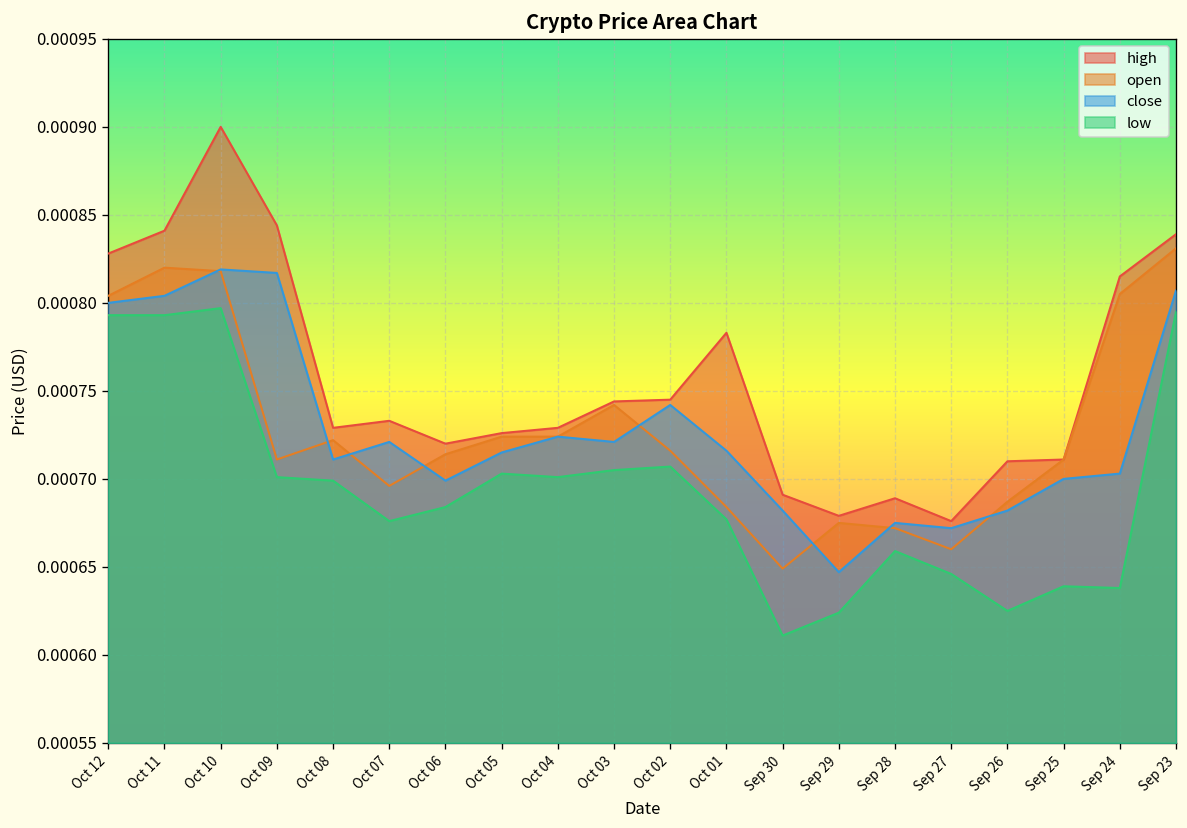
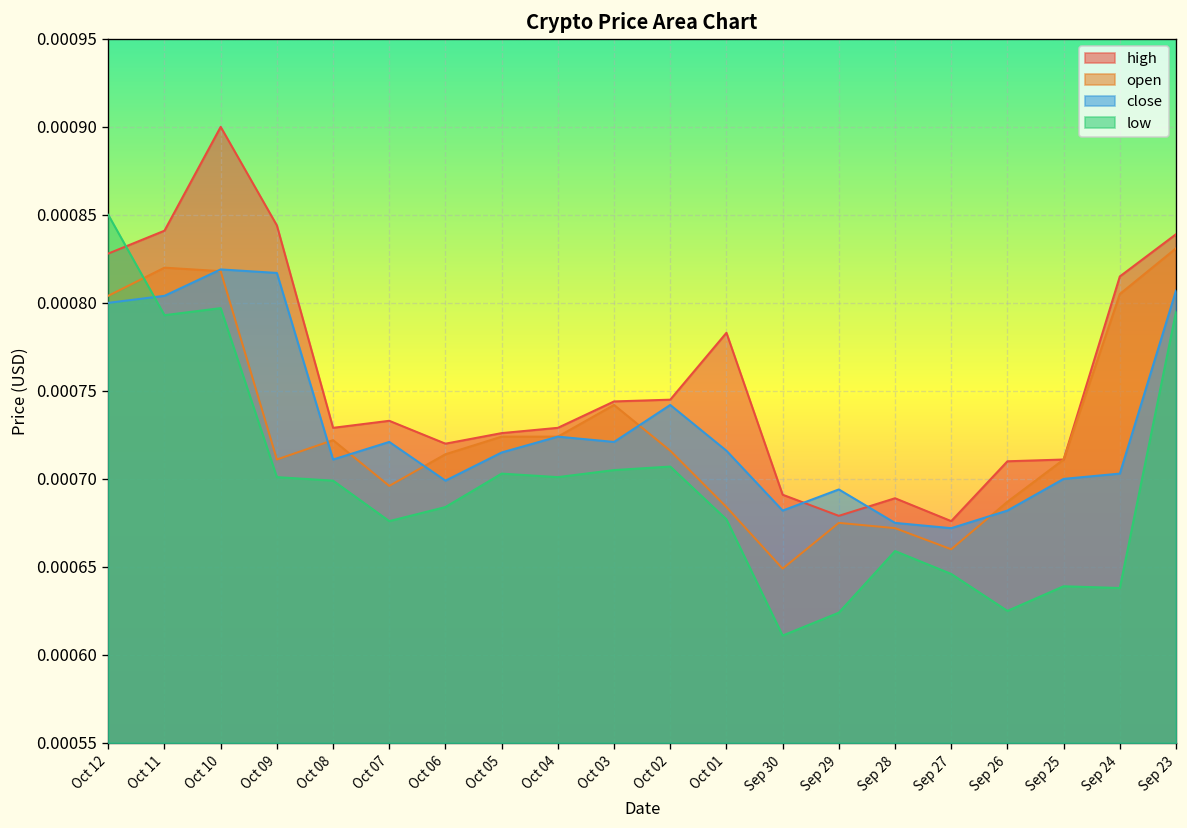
  {
    "close": {
      "Oct 12": 0.000800,
      "Oct 11": 0.000804,
      "Oct 09": 0.000817,
      "Oct 08": 0.000711,
      "Oct 07": 0.000721,
      "Oct 06": 0.000699,
      "Oct 05": 0.000715,
      "Oct 03": 0.000721,
      "Oct 02": 0.000742,
      "Oct 01": 0.000716,
      "Sep 30": 0.000682,
-     "Sep 29": 0.000647,
+     "Sep 29": 0.000694,
      "Sep 28": 0.000675,
      "Sep 27": 0.000672,
      "Sep 26": 0.000682,
      "Sep 25": 0.000700,
      "Sep 24": 0.000703,
      "Sep 23": 0.000807
    },
    "low": {
-     "Oct 12": 0.000793,
+     "Oct 12": 0.000850,
      "Oct 11": 0.000793,
      "Oct 10": 0.000797,
      "Oct 09": 0.000701,
      "Oct 08": 0.000699,
      "Oct 07": 0.000676,
      "Oct 06": 0.000684,
      "Oct 05": 0.000703,
      "Oct 04": 0.000701,
      "Oct 03": 0.000705,
      "Oct 02": 0.000707,
      "Oct 01": 0.000677,
      "Sep 30": 0.000611,
      "Sep 29": 0.000624,
      "Sep 28": 0.000659,
      "Sep 27": 0.000646,
      "Sep 26": 0.000625,
      "Sep 25": 0.000639,
      "Sep 24": 0.000638,
      "Sep 23": 0.000795
    }
  }
